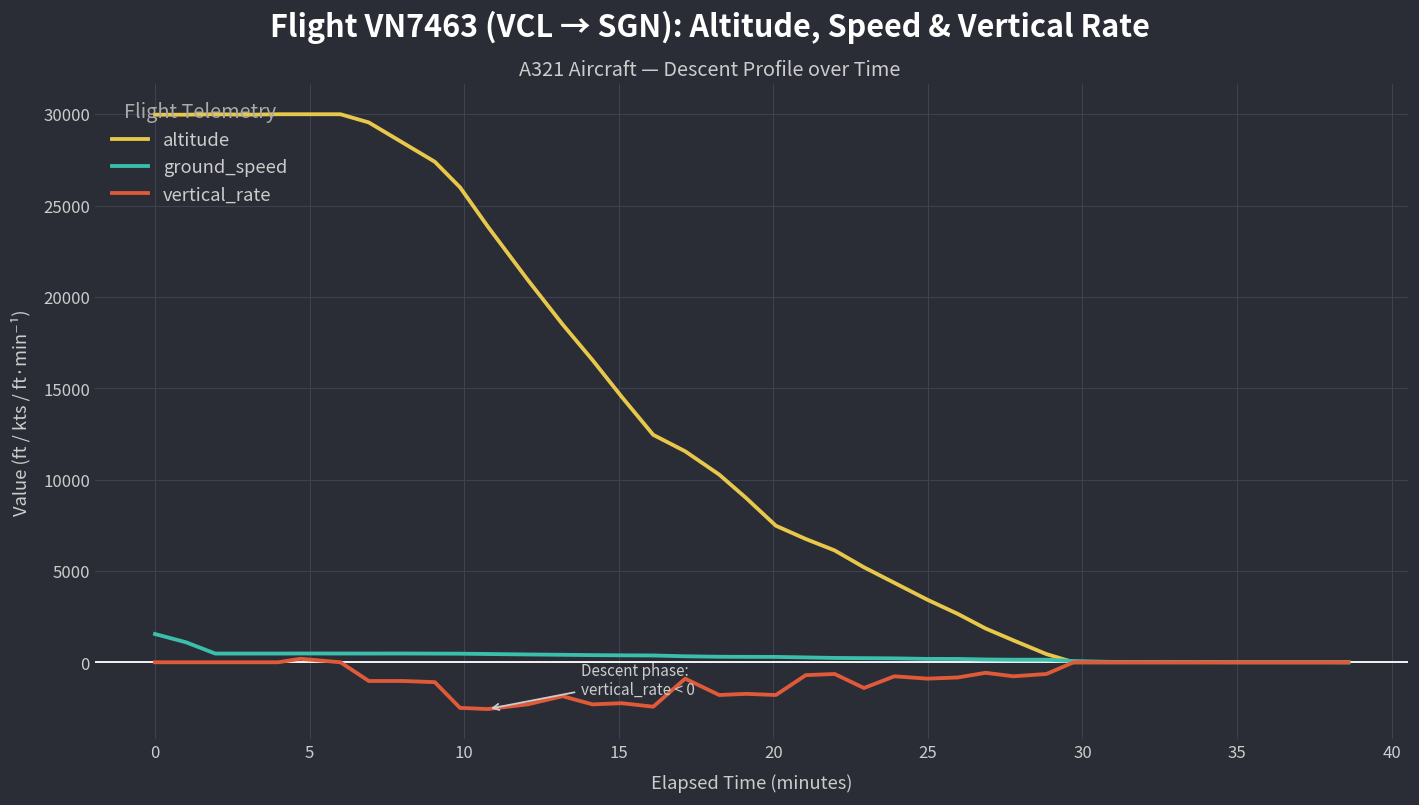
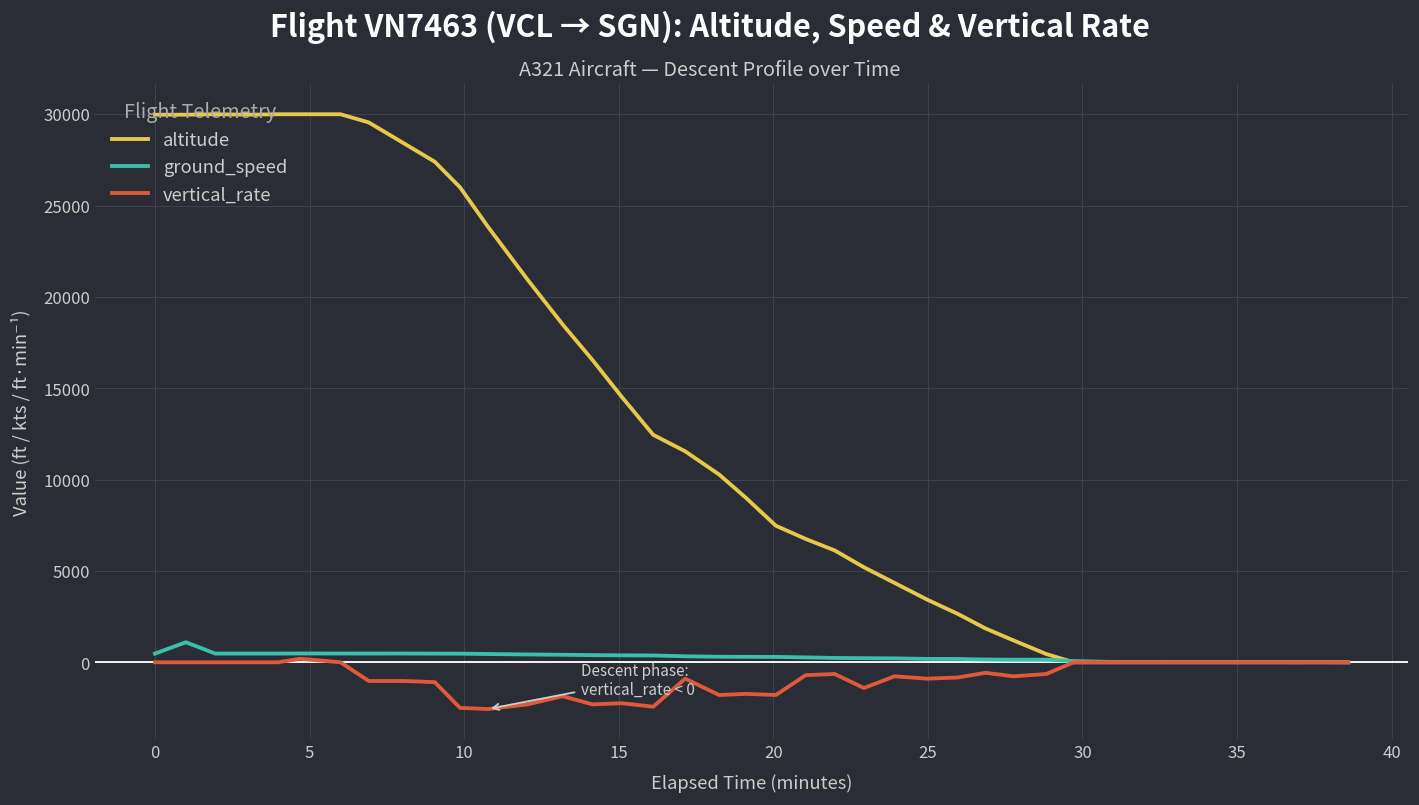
  {
    "altitude": {
      "0": 30000
    },
    "ground_speed": {
-     "0": 1500
+     "0": 500
    },
    "vertical_rate": {
      "0": 0
    }
  }
